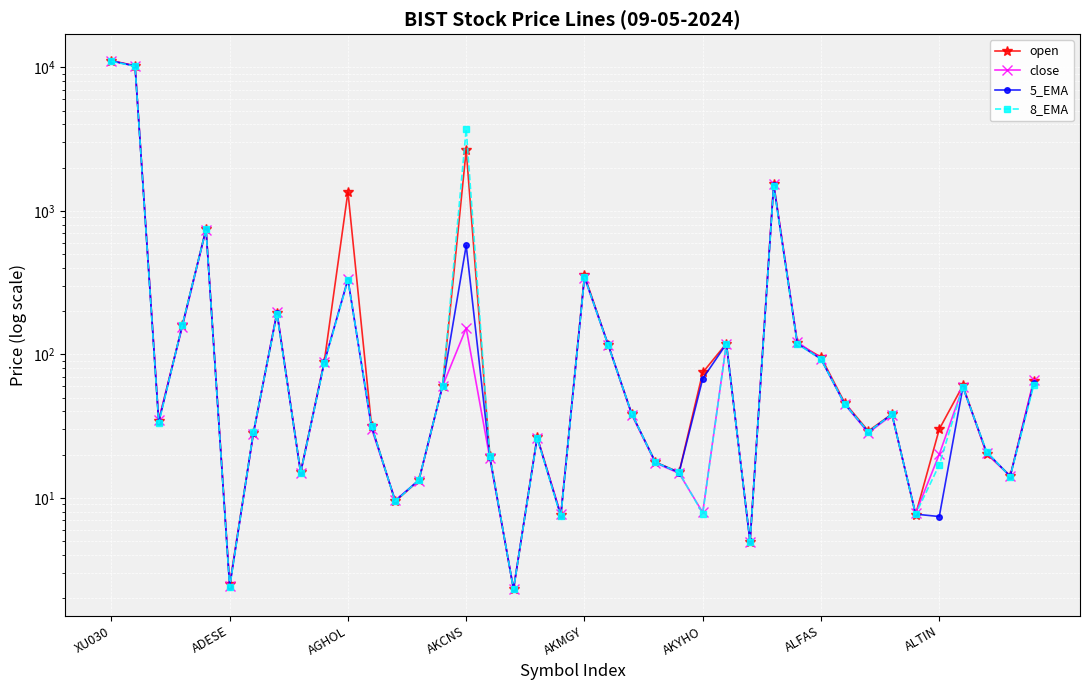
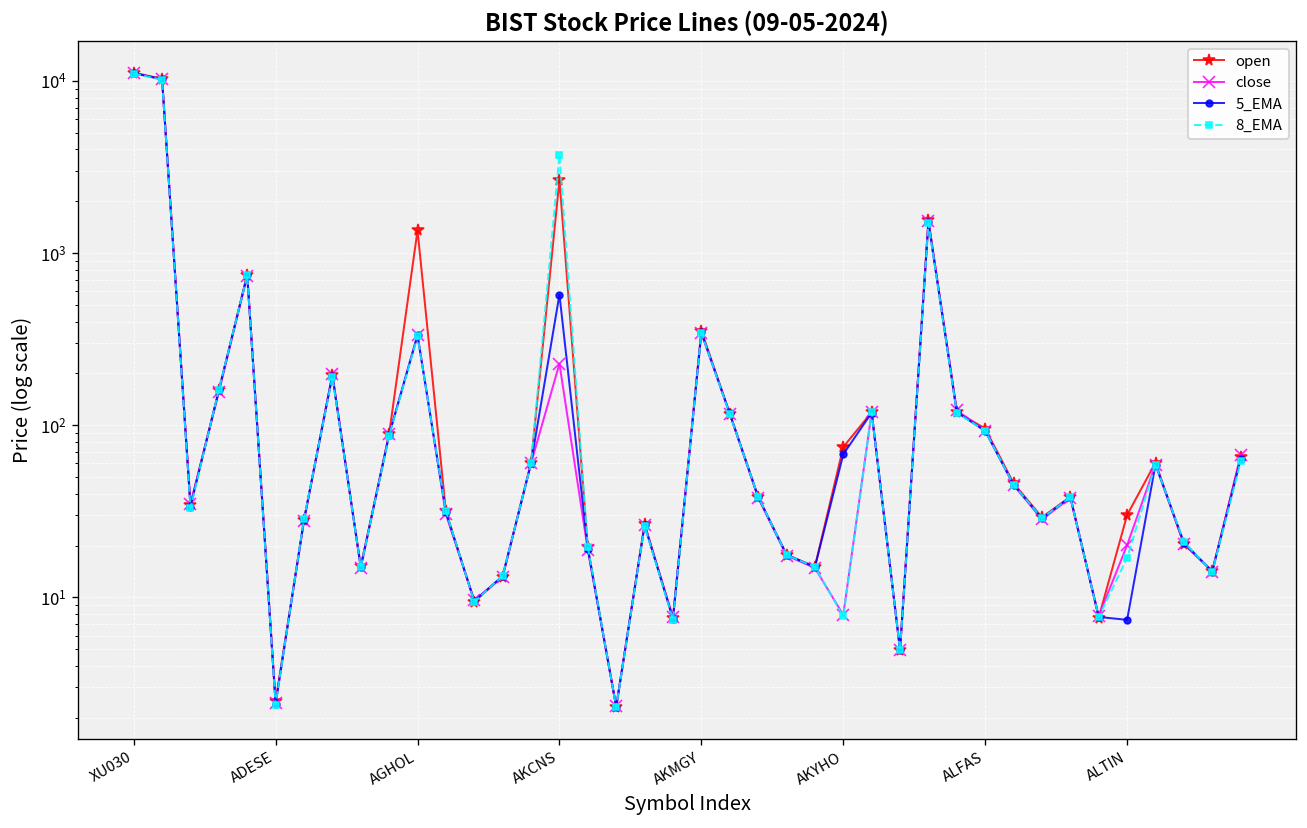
  {
    "open": {
      "AGHOL": 1400,
      "AKCNS": 2700,
      "AKYHO": 70,
      "ALTIN": 30
    },
    "close": {
-     "AKCNS": 150,
+     "AKCNS": 230,
      "ALTIN": 20
    },
    "5_EMA": {
      "AKCNS": 570,
      "AKYHO": 70,
      "ALTIN": 7
    },
    "8_EMA": {
      "AKCNS": 3700,
      "ALTIN": 17
    }
  }
